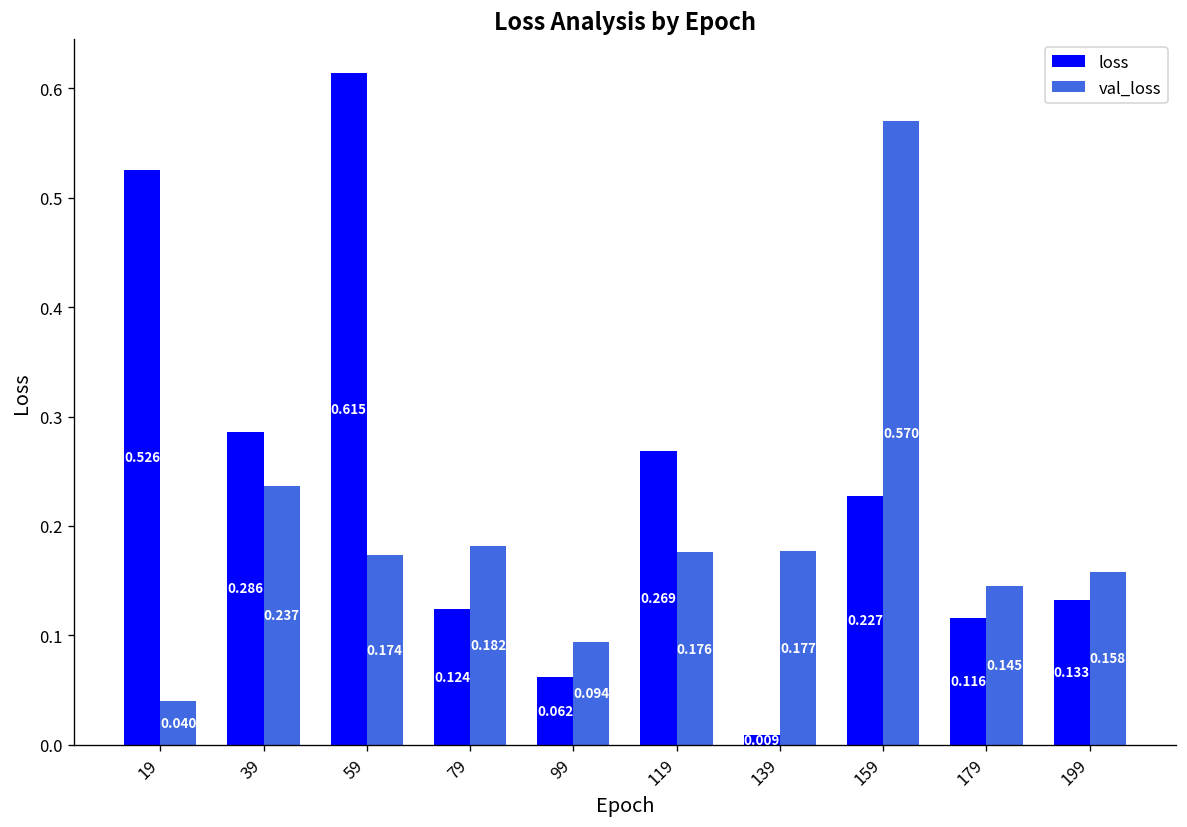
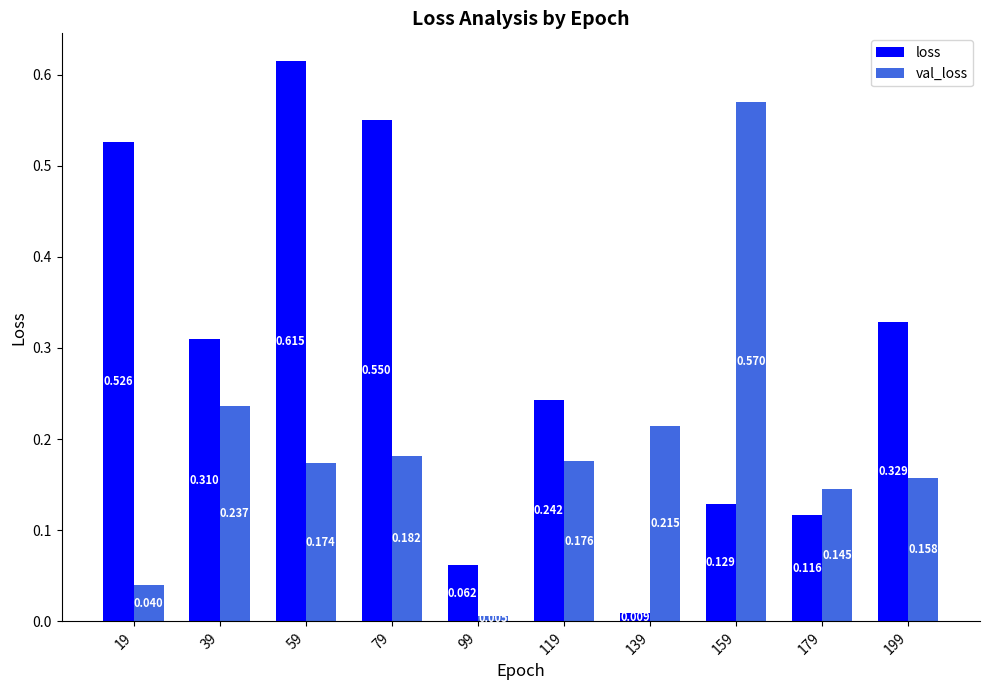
  {
    "loss": {
      "19": 0.526,
-     "39": 0.286,
+     "39": 0.310,
      "59": 0.615,
-     "79": 0.124,
+     "79": 0.550,
      "99": 0.062,
-     "119": 0.269,
+     "119": 0.242,
      "139": 0.009,
-     "159": 0.227,
+     "159": 0.129,
      "179": 0.116,
-     "199": 0.133
+     "199": 0.329
    },
    "val_loss": {
      "19": 0.040,
      "39": 0.237,
      "59": 0.174,
      "79": 0.182,
-     "99": 0.09,
+     "99": 0.01,
      "119": 0.176,
-     "139": 0.177,
+     "139": 0.215,
      "159": 0.570,
      "179": 0.145,
      "199": 0.158
    }
  }
